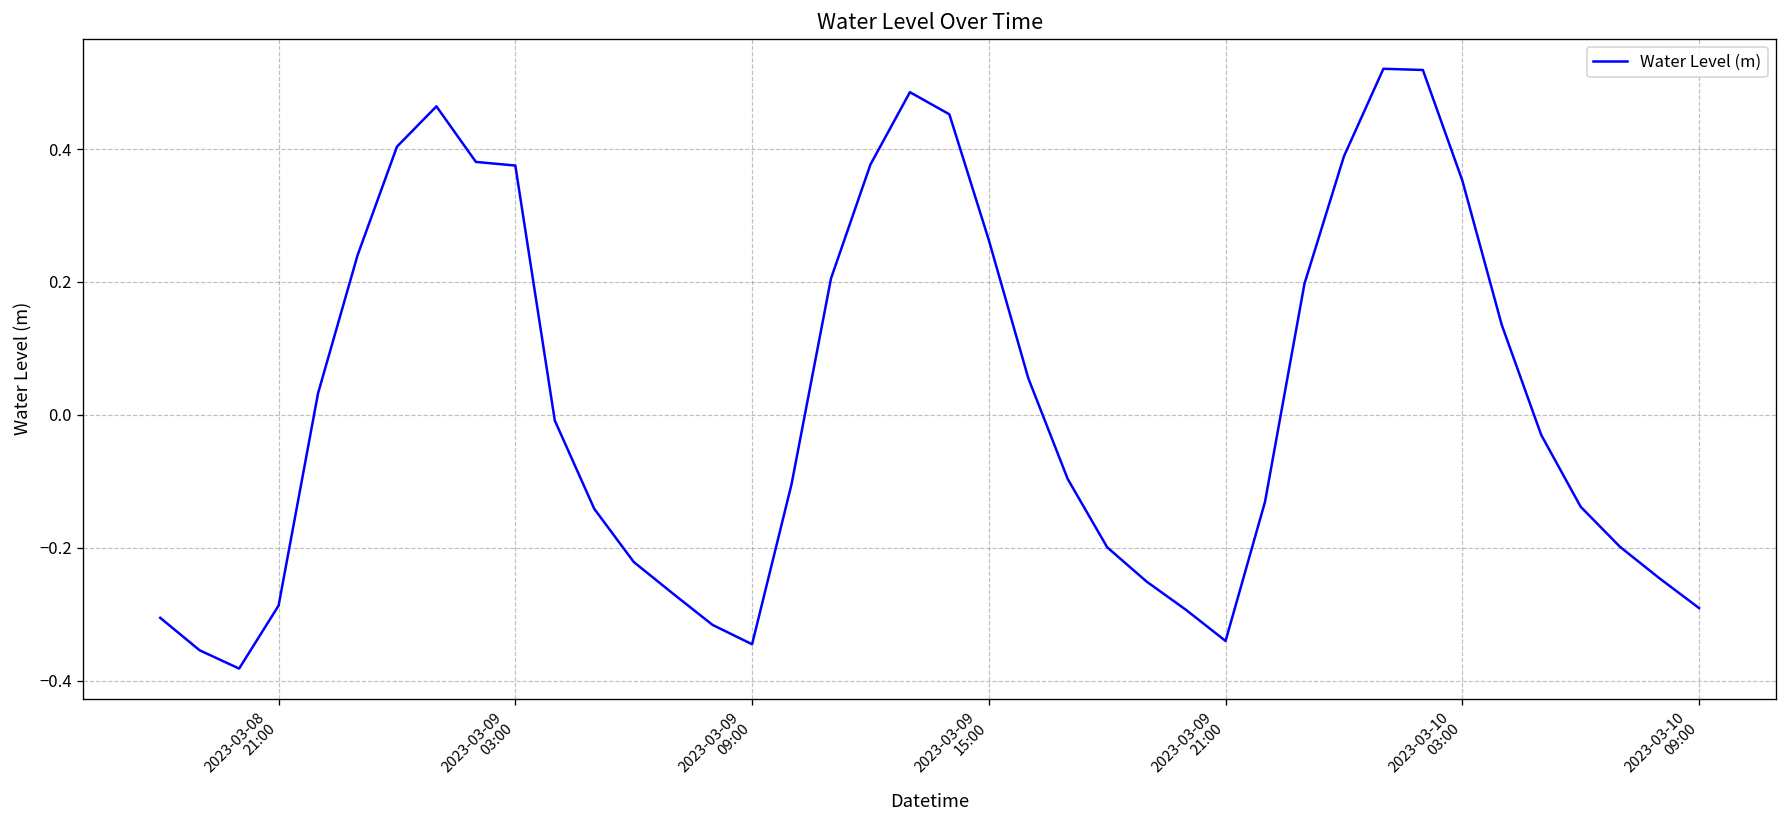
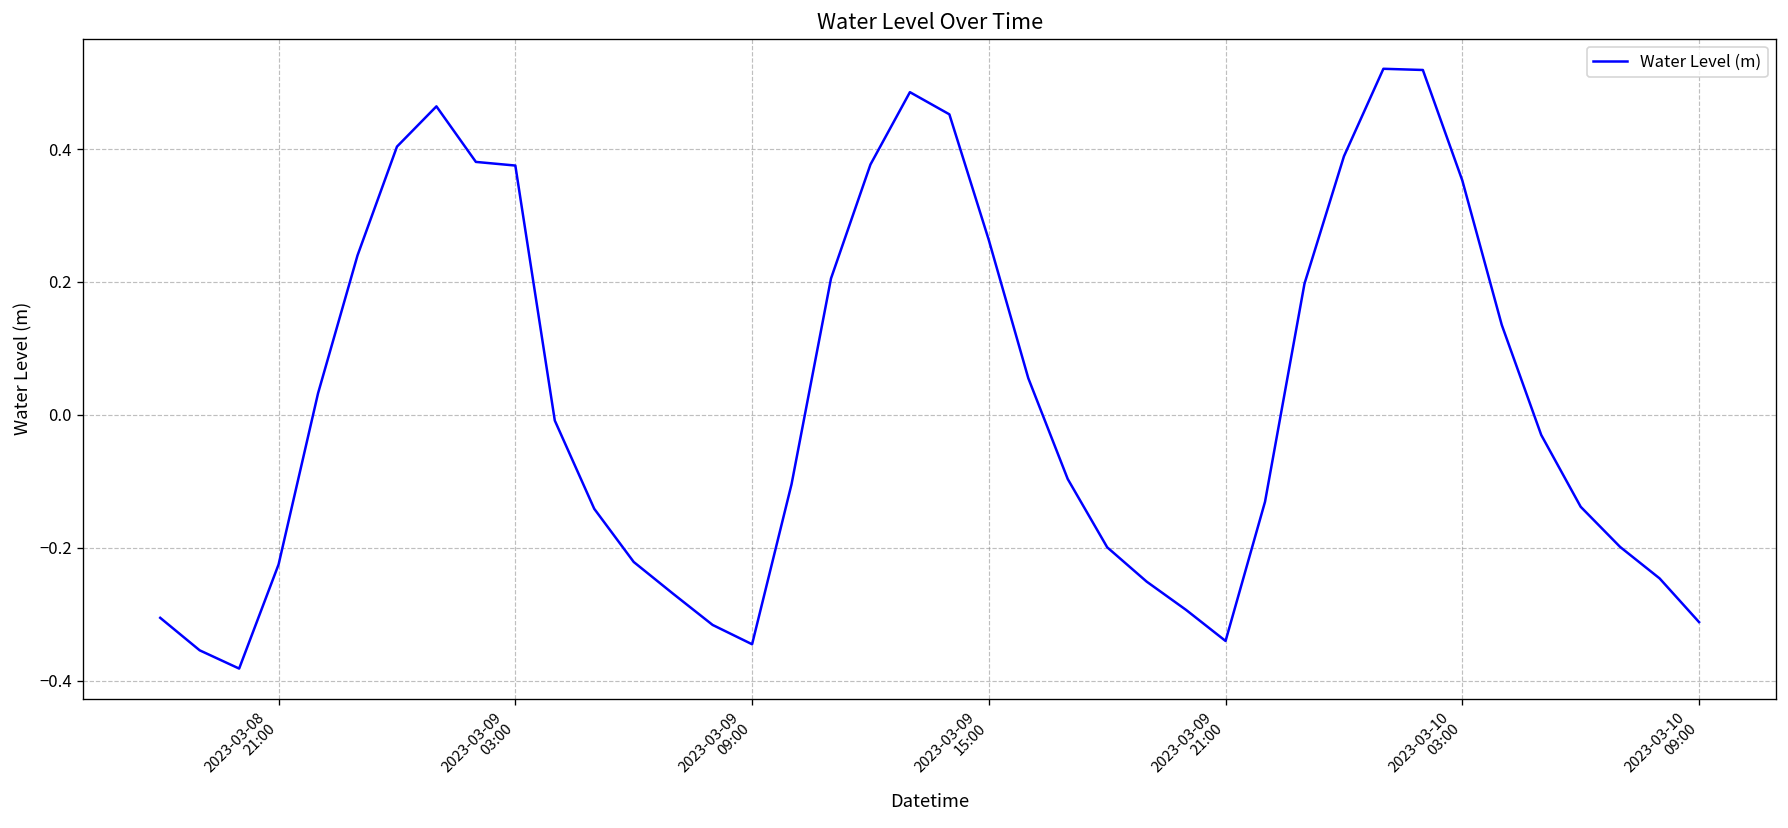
  {
-   "2023-03-08 21:00": -0.29,
+   "2023-03-08 21:00": -0.23,
    "2023-03-09 03:00": 0.38,
    "2023-03-09 09:00": -0.35,
    "2023-03-09 15:00": 0.26,
    "2023-03-09 21:00": -0.34,
    "2023-03-10 03:00": 0.35,
-   "2023-03-10 09:00": -0.29
+   "2023-03-10 09:00": -0.31
  }
